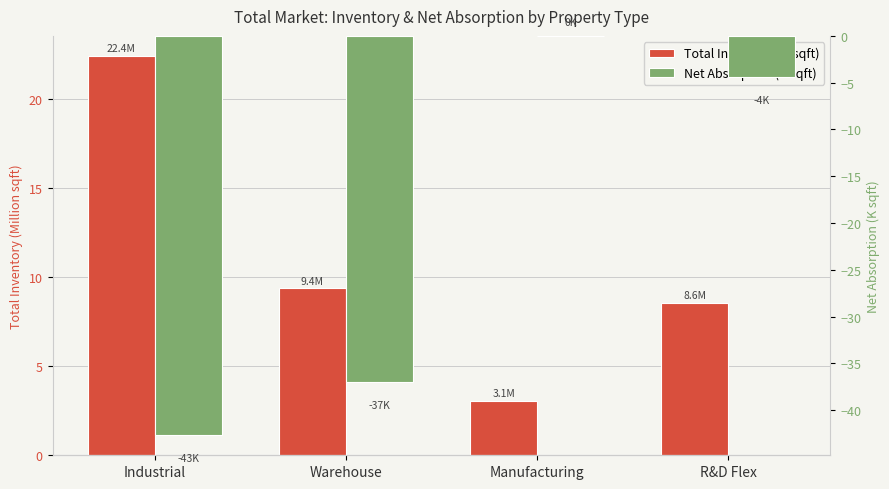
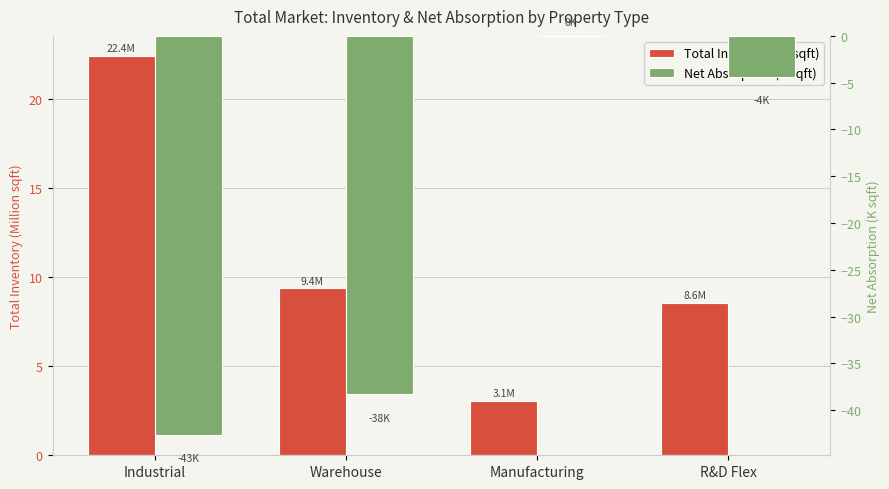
  {
    "Total Inventory (M sqft)": {
      "Industrial": "22.4M",
      "Warehouse": "9.4M",
      "Manufacturing": "3.1M",
      "R&D Flex": "8.6M"
    },
    "Net Absorption (K sqft)": {
      "Industrial": "-43K",
-     "Warehouse": "-37K",
+     "Warehouse": "-38K",
      "Manufacturing": "0K"
    }
  }
